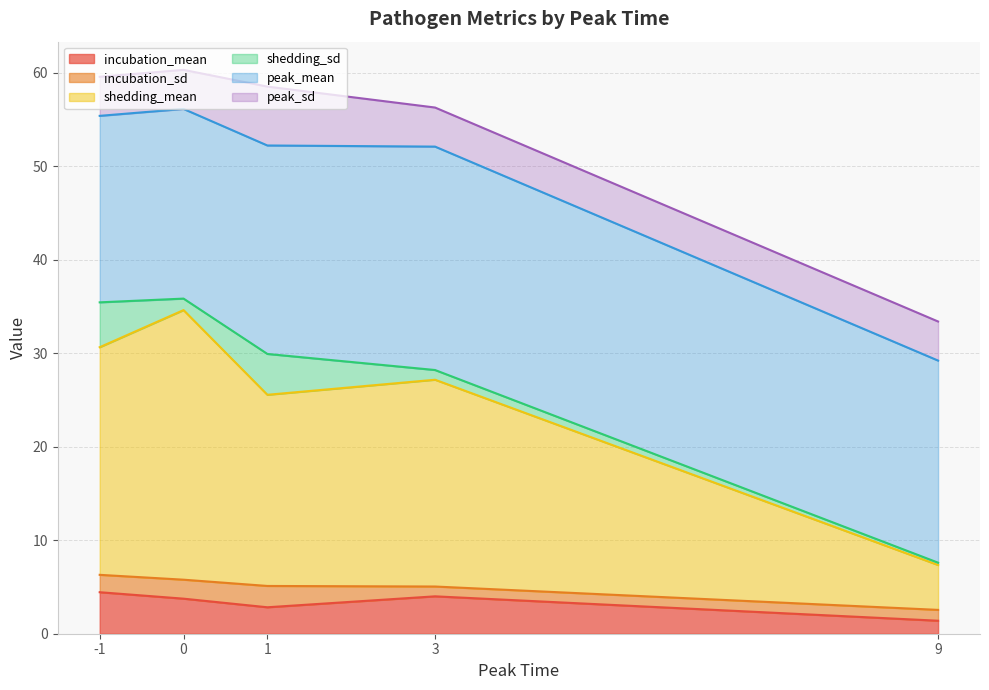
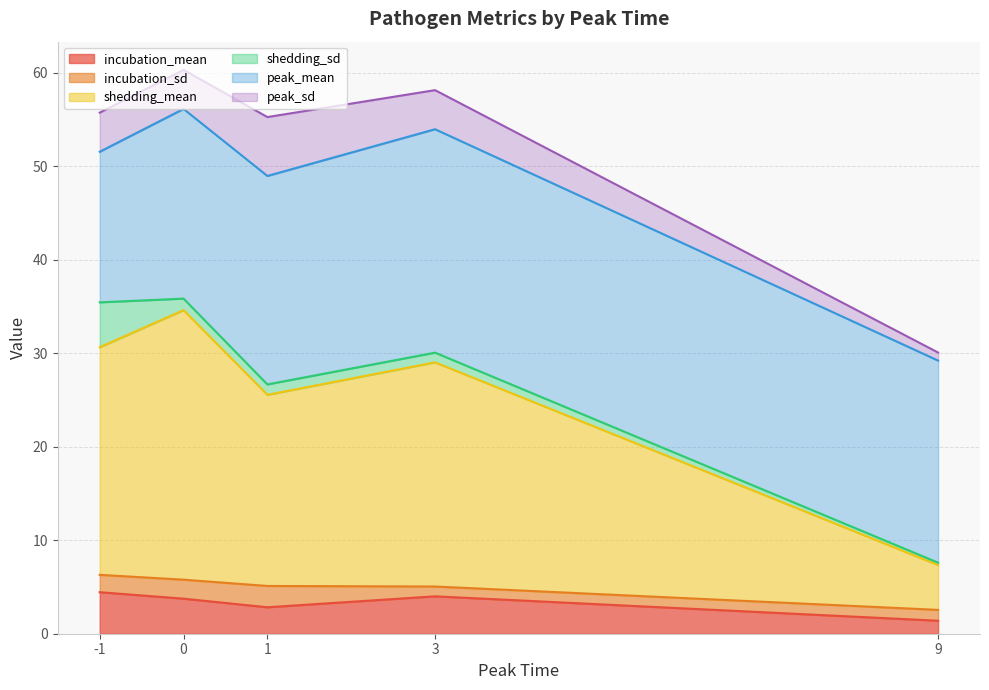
  {
    "shedding_mean": {
      "-1": 24,
      "0": 29,
      "1": 20,
-     "3": 22
+     "3": 24
    },
    "shedding_sd": {
      "-1": 5,
      "0": 1,
-     "1": 4,
+     "1": 1,
      "3": 1
    },
    "peak_mean": {
-     "-1": 20,
+     "-1": 16,
      "1": 22,
      "3": 24,
      "9": 22
    },
    "peak_sd": {
      "3": 4,
-     "9": 4
+     "9": 1
    }
  }
